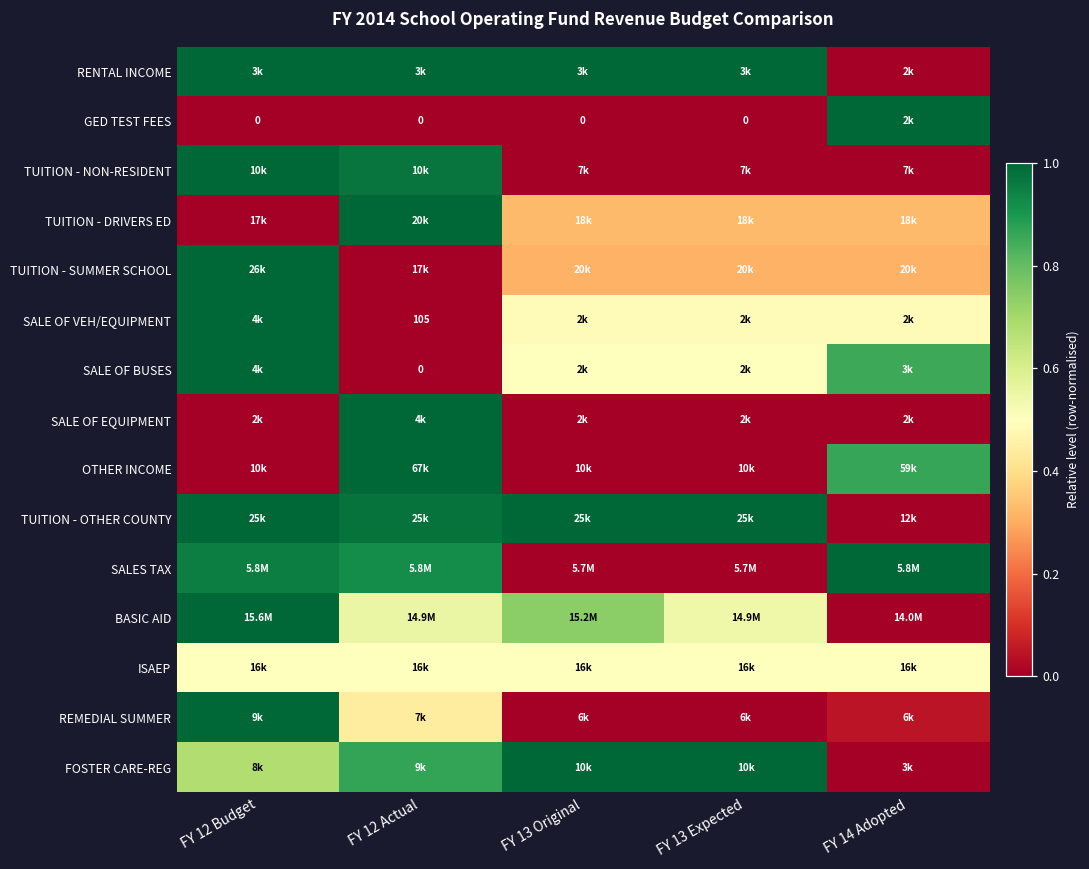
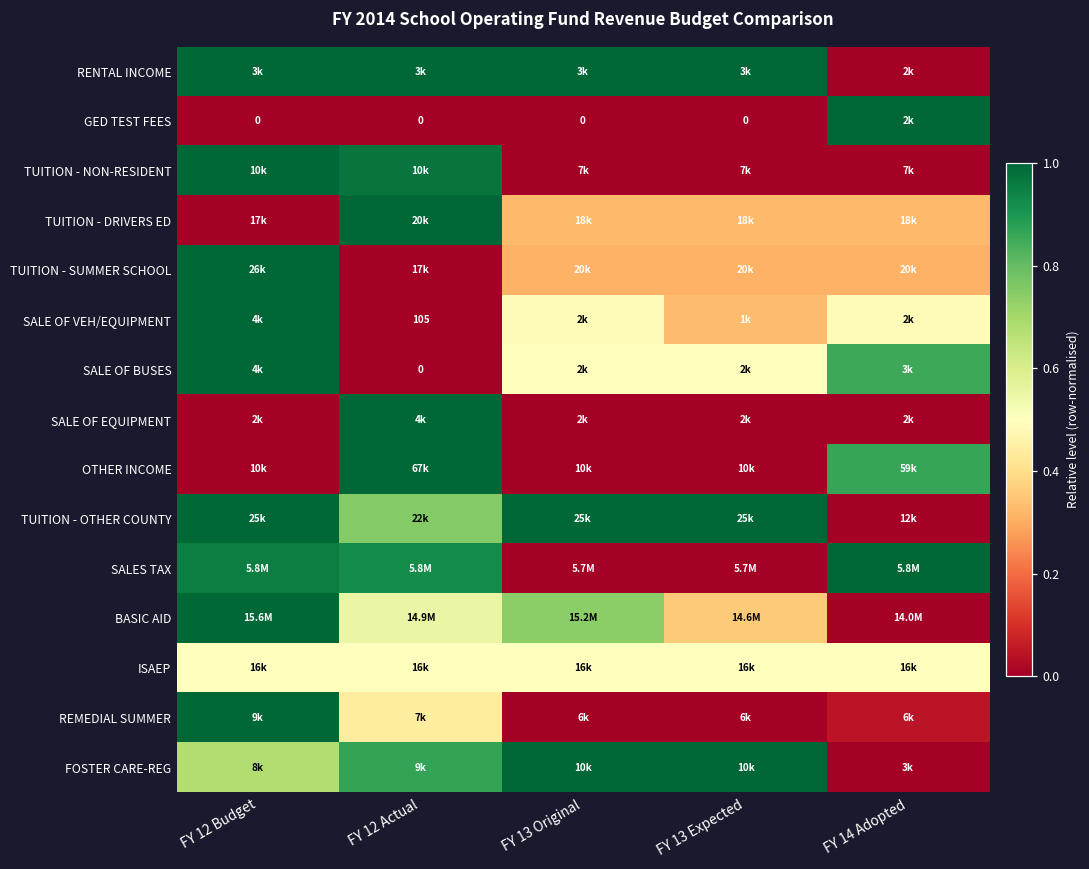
  {
    "RENTAL INCOME": {
      "FY 12 Budget": "3k",
      "FY 12 Actual": "3k",
      "FY 13 Original": "3k",
      "FY 13 Expected": "3k",
      "FY 14 Adopted": "2k"
    },
    "GED TEST FEES": {
      "FY 12 Budget": "0",
      "FY 12 Actual": "0",
      "FY 13 Original": "0",
      "FY 13 Expected": "0",
      "FY 14 Adopted": "2k"
    },
    "TUITION - NON-RESIDENT": {
      "FY 12 Budget": "10k",
      "FY 12 Actual": "10k",
      "FY 13 Original": "7k",
      "FY 13 Expected": "7k",
      "FY 14 Adopted": "7k"
    },
    "TUITION - DRIVERS ED": {
      "FY 12 Budget": "17k",
      "FY 12 Actual": "20k",
      "FY 13 Original": "18k",
      "FY 13 Expected": "18k",
      "FY 14 Adopted": "18k"
    },
    "TUITION - SUMMER SCHOOL": {
      "FY 12 Budget": "26k",
      "FY 12 Actual": "17k",
      "FY 13 Original": "20k",
      "FY 13 Expected": "20k",
      "FY 14 Adopted": "20k"
    },
    "SALE OF VEH/EQUIPMENT": {
      "FY 12 Budget": "4k",
      "FY 12 Actual": "105",
      "FY 13 Original": "2k",
-     "FY 13 Expected": "2k",
+     "FY 13 Expected": "1k",
      "FY 14 Adopted": "2k"
    },
    "SALE OF BUSES": {
      "FY 12 Budget": "4k",
      "FY 12 Actual": "0",
      "FY 13 Original": "2k",
      "FY 13 Expected": "2k",
      "FY 14 Adopted": "3k"
    },
    "SALE OF EQUIPMENT": {
      "FY 12 Budget": "2k",
      "FY 12 Actual": "4k",
      "FY 13 Original": "2k",
      "FY 13 Expected": "2k",
      "FY 14 Adopted": "2k"
    },
    "OTHER INCOME": {
      "FY 12 Budget": "10k",
      "FY 12 Actual": "67k",
      "FY 13 Original": "10k",
      "FY 13 Expected": "10k",
      "FY 14 Adopted": "59k"
    },
    "TUITION - OTHER COUNTY": {
      "FY 12 Budget": "25k",
-     "FY 12 Actual": "25k",
+     "FY 12 Actual": "22k",
      "FY 13 Original": "25k",
      "FY 13 Expected": "25k",
      "FY 14 Adopted": "12k"
    },
    "SALES TAX": {
      "FY 12 Budget": "5.8M",
      "FY 12 Actual": "5.8M",
      "FY 13 Original": "5.7M",
      "FY 13 Expected": "5.7M",
      "FY 14 Adopted": "5.8M"
    },
    "BASIC AID": {
      "FY 12 Budget": "15.6M",
      "FY 12 Actual": "14.9M",
      "FY 13 Original": "15.2M",
-     "FY 13 Expected": "14.9M",
+     "FY 13 Expected": "14.6M",
      "FY 14 Adopted": "14.0M"
    },
    "ISAEP": {
      "FY 12 Budget": "16k",
      "FY 12 Actual": "16k",
      "FY 13 Original": "16k",
      "FY 13 Expected": "16k",
      "FY 14 Adopted": "16k"
    },
    "REMEDIAL SUMMER": {
      "FY 12 Budget": "9k",
      "FY 12 Actual": "7k",
      "FY 13 Original": "6k",
      "FY 13 Expected": "6k",
      "FY 14 Adopted": "6k"
    },
    "FOSTER CARE-REG": {
      "FY 12 Budget": "8k",
      "FY 12 Actual": "9k",
      "FY 13 Original": "10k",
      "FY 13 Expected": "10k",
      "FY 14 Adopted": "3k"
    }
  }
